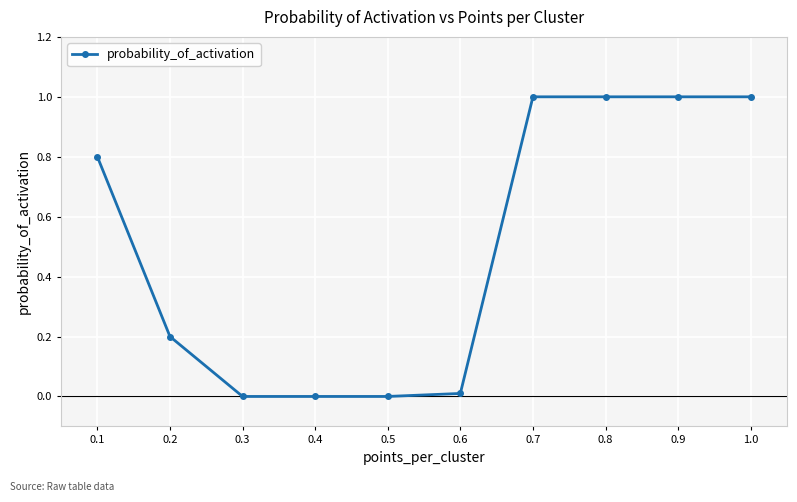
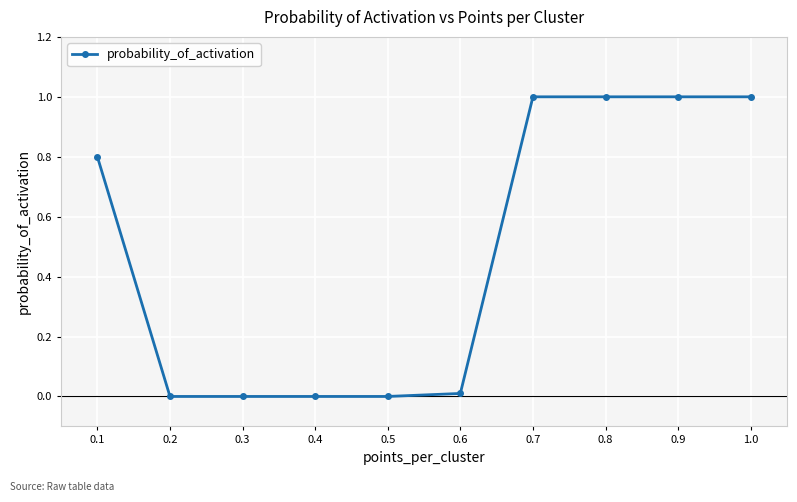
  {
    "0.1": 0.8,
-   "0.2": 0.2,
+   "0.2": 0.0,
    "0.3": 0.0,
    "0.4": 0.0,
    "0.5": 0.0,
    "0.6": 0.01,
    "0.7": 1.0,
    "0.8": 1.0,
    "0.9": 1.0,
    "1.0": 1.0
  }
